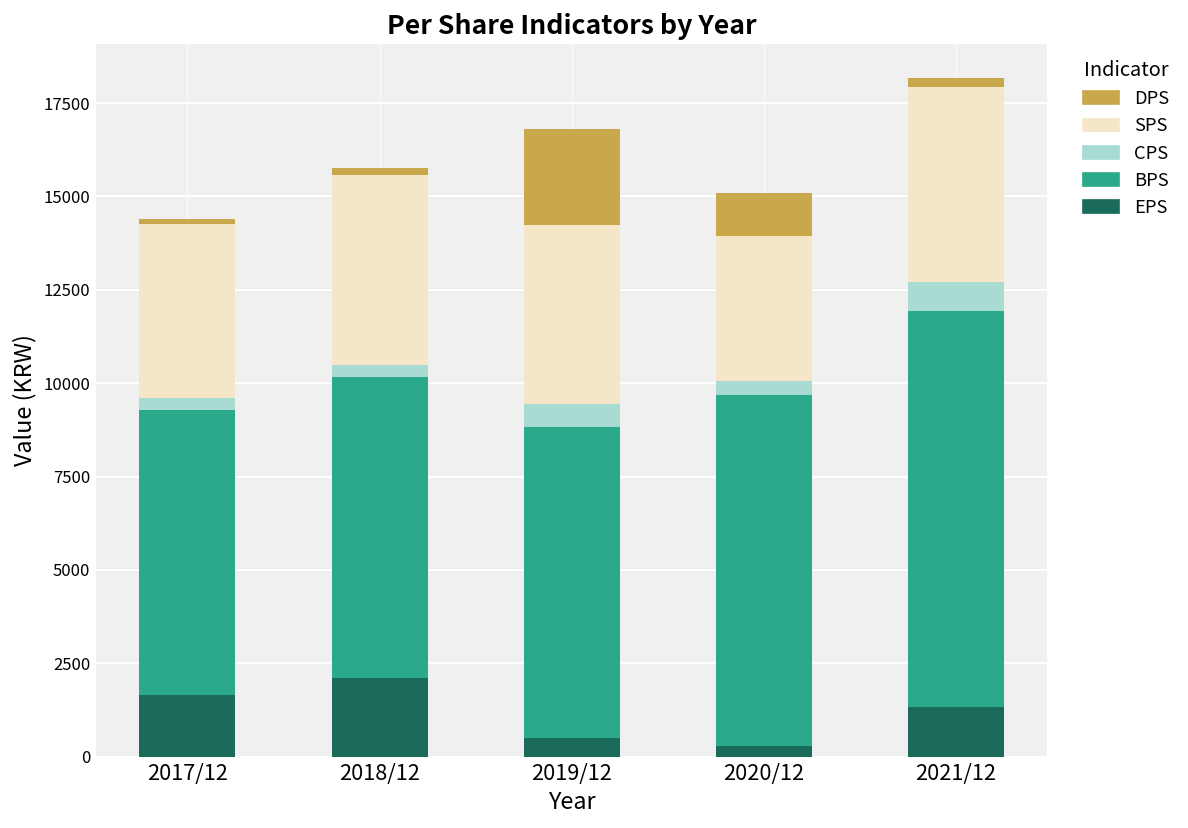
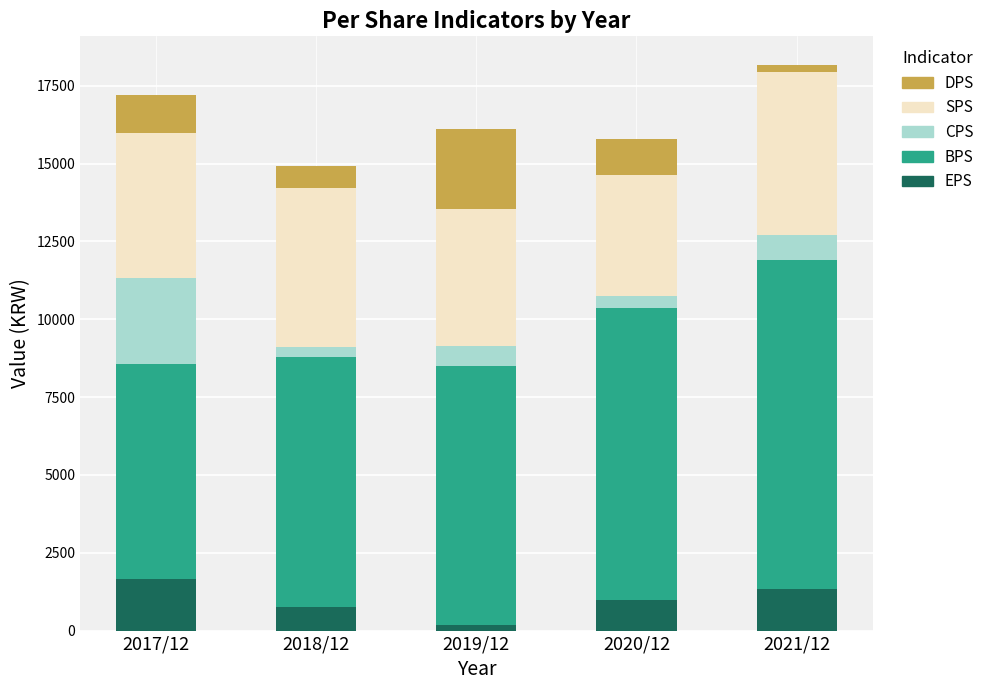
  {
    "EPS": {
      "2017/12": 1700,
-     "2018/12": 2100,
-     "2019/12": 500,
-     "2020/12": 300,
+     "2018/12": 800,
+     "2019/12": 200,
+     "2020/12": 1000,
      "2021/12": 1300
    },
    "BPS": {
-     "2017/12": 7600,
+     "2017/12": 6900,
      "2018/12": 8000,
      "2019/12": 8300,
      "2020/12": 9400,
      "2021/12": 10600
    },
    "CPS": {
-     "2017/12": 300,
+     "2017/12": 2800,
      "2018/12": 300,
      "2019/12": 600,
      "2020/12": 400,
      "2021/12": 800
    },
    "SPS": {
      "2017/12": 4600,
      "2018/12": 5100,
-     "2019/12": 4800,
+     "2019/12": 4400,
      "2020/12": 3900,
      "2021/12": 5200
    },
    "DPS": {
-     "2017/12": 200,
-     "2018/12": 200,
+     "2017/12": 1200,
+     "2018/12": 700,
      "2019/12": 2600,
      "2020/12": 1200,
      "2021/12": 300
    }
  }
